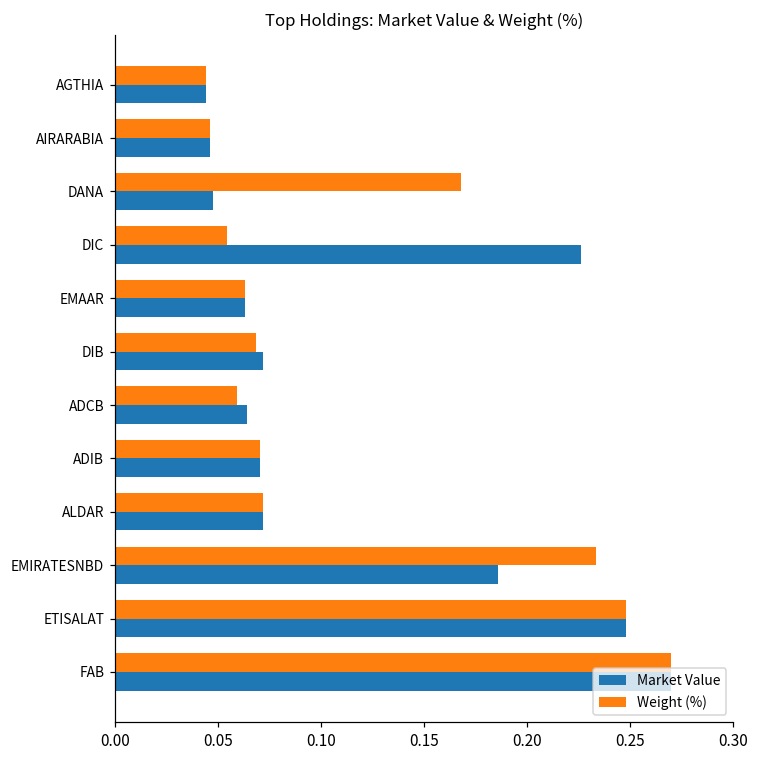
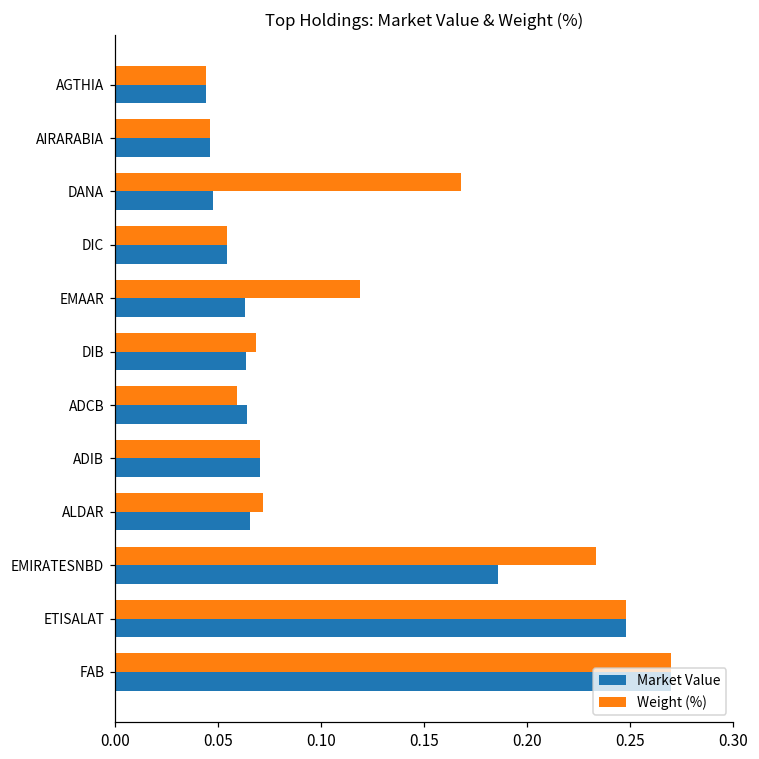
  {
    "Market Value": {
      "AGTHIA": 0.044,
      "AIRARABIA": 0.046,
      "DANA": 0.048,
-     "DIC": 0.226,
+     "DIC": 0.054,
      "EMAAR": 0.063,
-     "DIB": 0.072,
+     "DIB": 0.064,
      "ADCB": 0.064,
      "ADIB": 0.070,
-     "ALDAR": 0.072,
+     "ALDAR": 0.065,
      "EMIRATESNBD": 0.186,
      "ETISALAT": 0.248
    },
    "Weight (%)": {
      "AGTHIA": 0.044,
      "AIRARABIA": 0.046,
      "DANA": 0.168,
      "DIC": 0.054,
-     "EMAAR": 0.063,
+     "EMAAR": 0.119,
      "DIB": 0.069,
      "ADCB": 0.059,
      "ADIB": 0.070,
      "ALDAR": 0.072,
      "EMIRATESNBD": 0.234,
      "ETISALAT": 0.248,
      "FAB": 0.270
    }
  }
